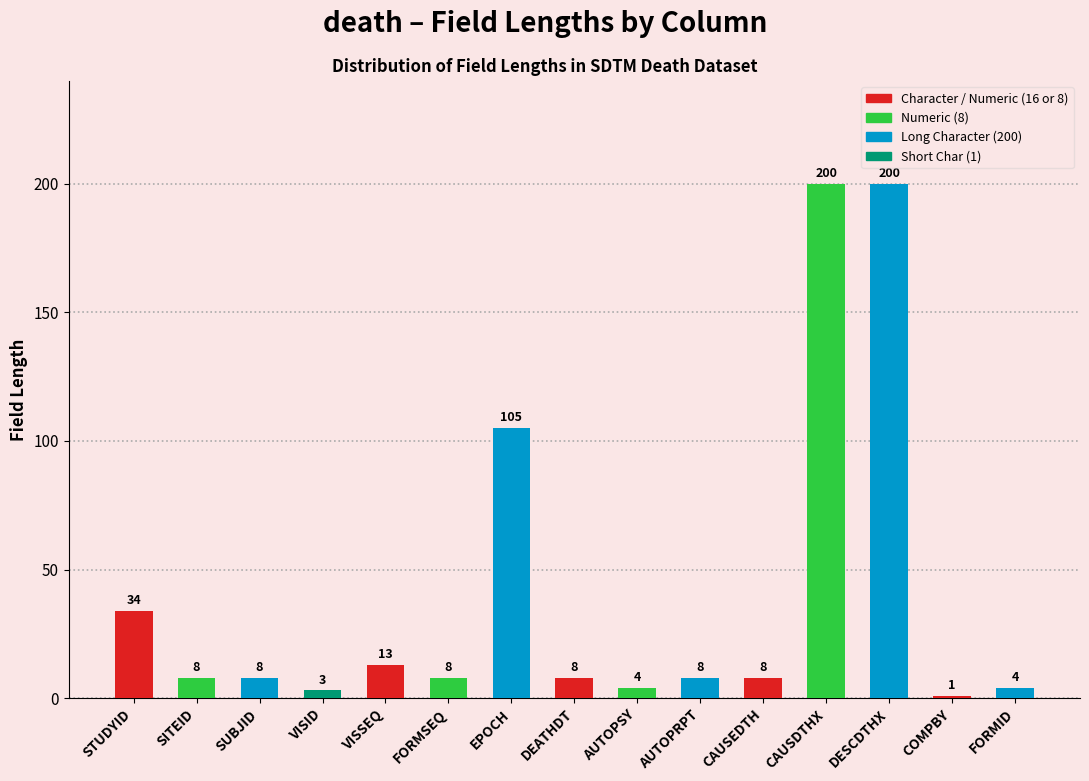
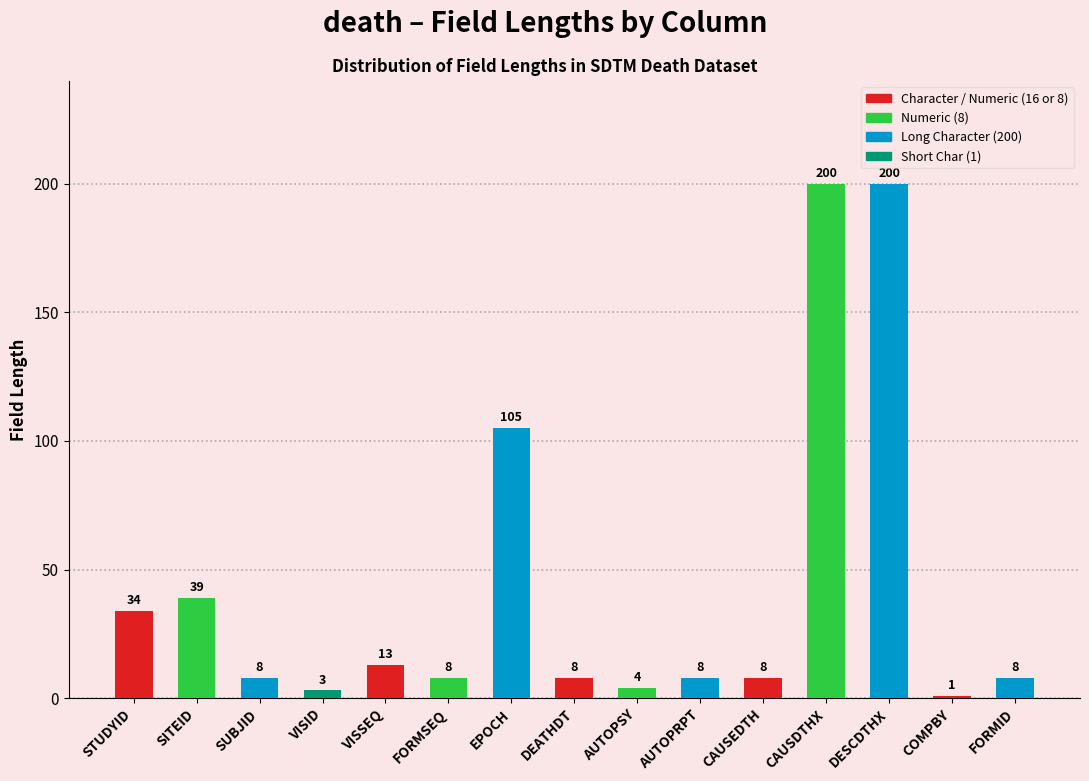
  {
    "STUDYID": 34,
-   "SITEID": 8,
+   "SITEID": 39,
    "SUBJID": 8,
    "VISID": 3,
    "VISSEQ": 13,
    "FORMSEQ": 8,
    "EPOCH": 105,
    "DEATHDT": 8,
    "AUTOPSY": 4,
    "AUTOPRPT": 8,
    "CAUSEDTH": 8,
    "CAUSDTHX": 200,
    "COMPBY": 1,
-   "FORMID": 4
+   "FORMID": 8
  }
